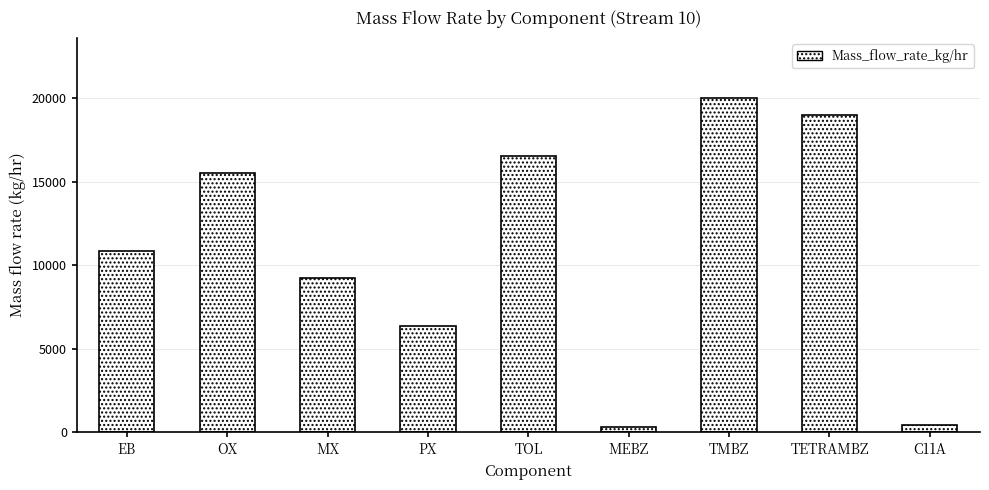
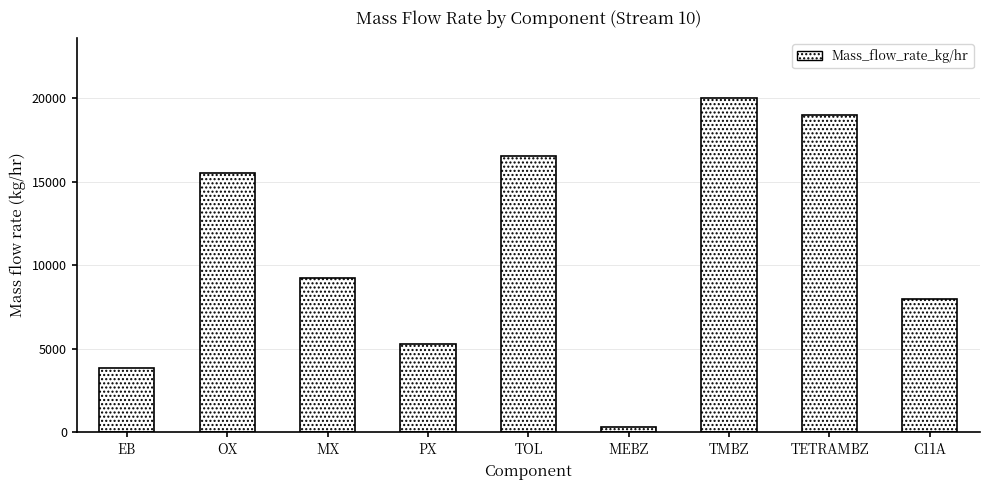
  {
-   "EB": 10800,
+   "EB": 3800,
    "OX": 15500,
    "MX": 9200,
-   "PX": 6400,
+   "PX": 5300,
    "TOL": 16500,
    "MEBZ": 300,
    "TMBZ": 20000,
    "TETRAMBZ": 19000,
-   "C11A": 500
+   "C11A": 8000
  }
